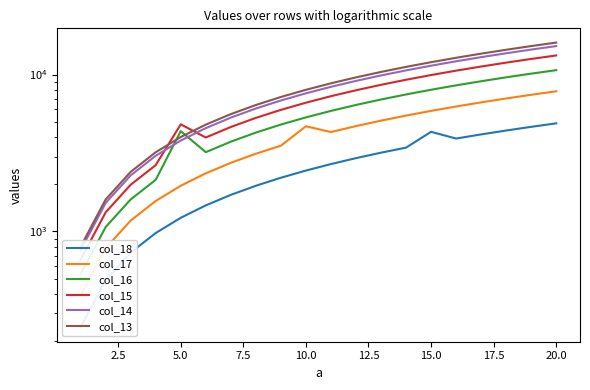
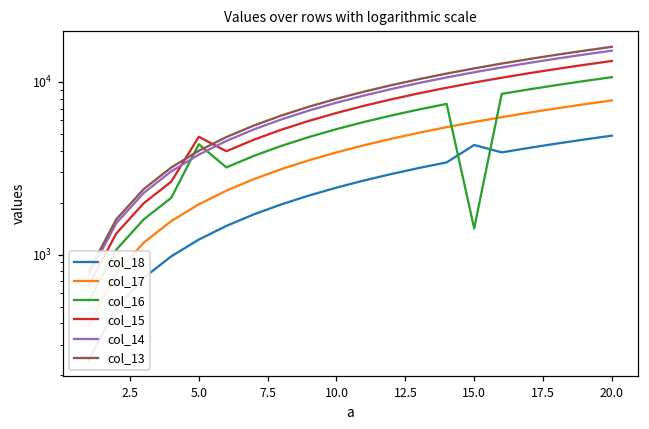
  {
    "col_18": {
      "5.0": 1200,
      "10.0": 2400,
      "15.0": 4300,
      "20.0": 4900
    },
    "col_17": {
      "5.0": 2000,
-     "10.0": 4700,
+     "10.0": 3900,
      "15.0": 5900,
      "20.0": 8000
    },
    "col_16": {
      "5.0": 4400,
      "10.0": 5300,
-     "15.0": 8000,
+     "15.0": 1400,
      "20.0": 11000
    },
    "col_15": {
      "5.0": 4800,
      "10.0": 6600,
      "15.0": 10000,
      "20.0": 13000
    },
    "col_14": {
      "5.0": 3800,
      "10.0": 8000,
      "15.0": 11000,
      "20.0": 15000
    },
    "col_13": {
      "5.0": 4000,
      "10.0": 8000,
      "15.0": 12000,
      "20.0": 16000
    }
  }
